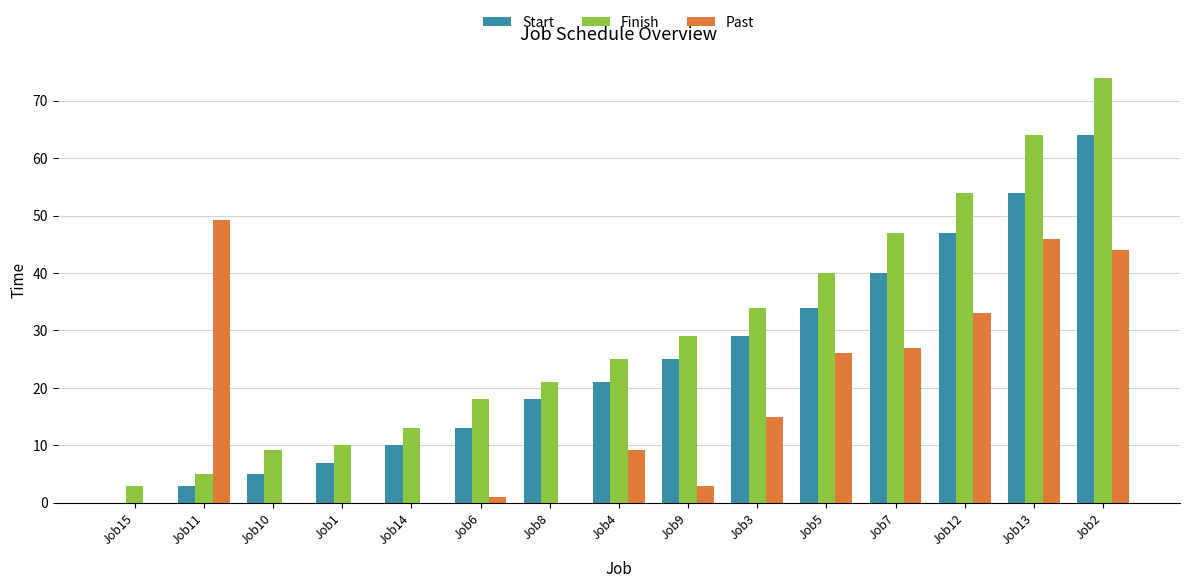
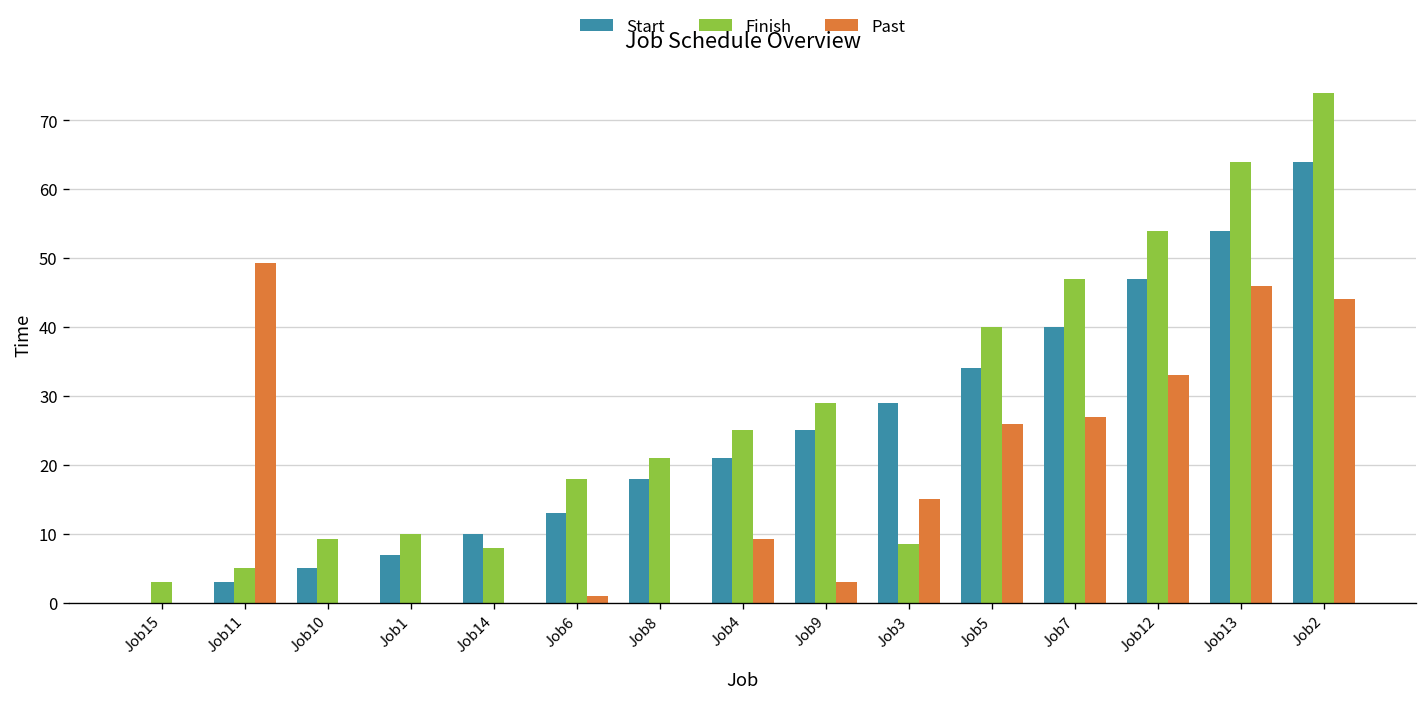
  {
    "Start": {
      "Job15": 0,
      "Job11": 3,
      "Job10": 5,
      "Job1": 7,
      "Job14": 10,
      "Job6": 13,
      "Job8": 18,
      "Job4": 21,
      "Job9": 25,
      "Job3": 29,
      "Job5": 34,
      "Job7": 40,
      "Job12": 47,
      "Job13": 54,
      "Job2": 64
    },
    "Finish": {
      "Job15": 3,
      "Job11": 5,
      "Job10": 9,
      "Job1": 10,
-     "Job14": 13,
+     "Job14": 8,
      "Job6": 18,
      "Job8": 21,
      "Job4": 25,
      "Job9": 29,
-     "Job3": 34,
+     "Job3": 9,
      "Job5": 40,
      "Job7": 47,
      "Job12": 54,
      "Job13": 64,
      "Job2": 74
    },
    "Past": {
      "Job15": 0,
      "Job11": 49,
      "Job10": 0,
      "Job1": 0,
      "Job14": 0,
      "Job6": 1,
      "Job8": 0,
      "Job4": 9,
      "Job9": 3,
      "Job3": 15,
      "Job5": 26,
      "Job7": 27,
      "Job12": 33,
      "Job13": 46,
      "Job2": 44
    }
  }
